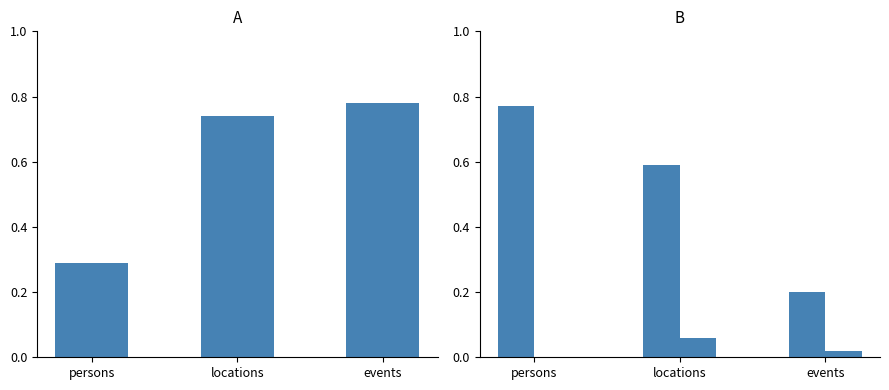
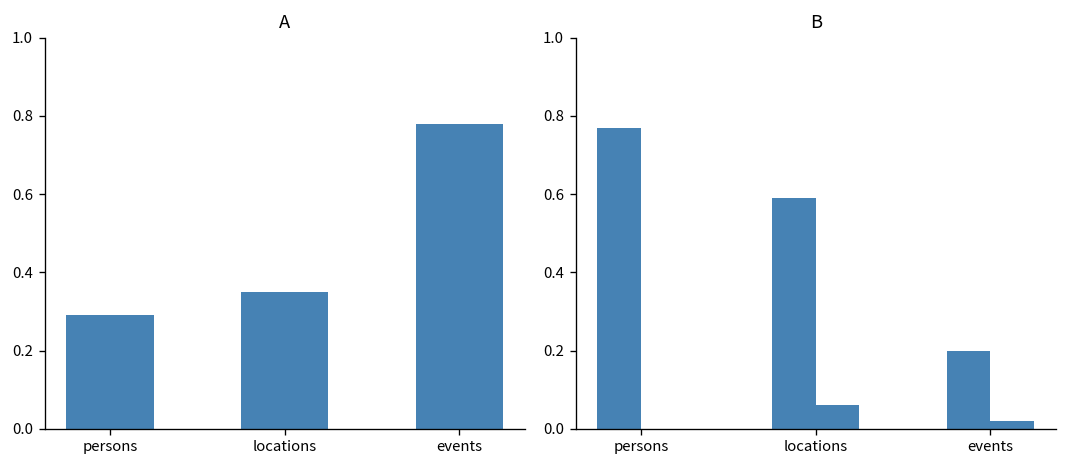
  {
    "A": {
      "persons": 0.29,
-     "locations": 0.74,
+     "locations": 0.35,
      "events": 0.78
    }
  }
